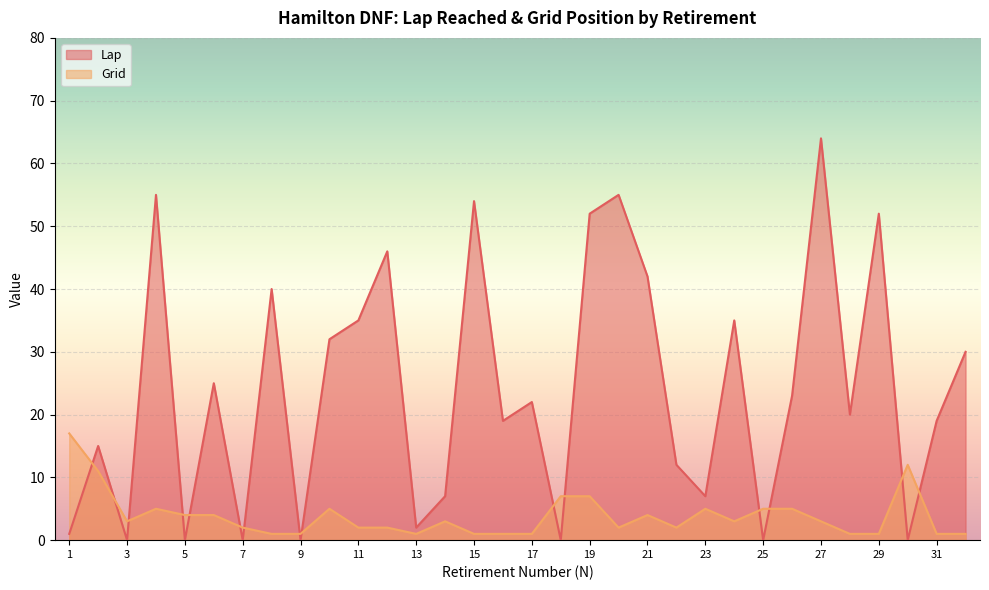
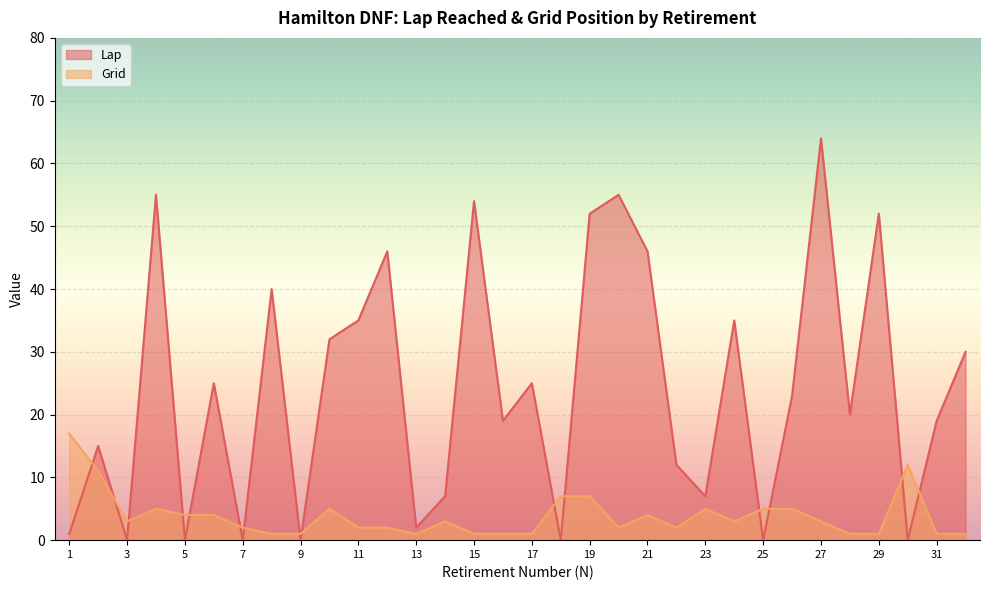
  {
    "Lap": {
      "1": 1,
      "3": 0,
      "5": 0,
      "7": 0,
      "9": 0,
      "11": 35,
      "13": 2,
      "15": 54,
-     "17": 22,
+     "17": 25,
      "19": 52,
-     "21": 42,
+     "21": 46,
      "23": 7,
      "25": 0,
      "27": 64,
      "29": 52,
      "31": 19
    },
    "Grid": {
      "1": 17,
      "3": 3,
      "5": 4,
      "7": 2,
      "9": 1,
      "11": 2,
      "13": 1,
      "15": 1,
      "17": 1,
      "19": 7,
      "21": 4,
      "23": 5,
      "25": 5,
      "27": 3,
      "29": 1,
      "31": 1
    }
  }
